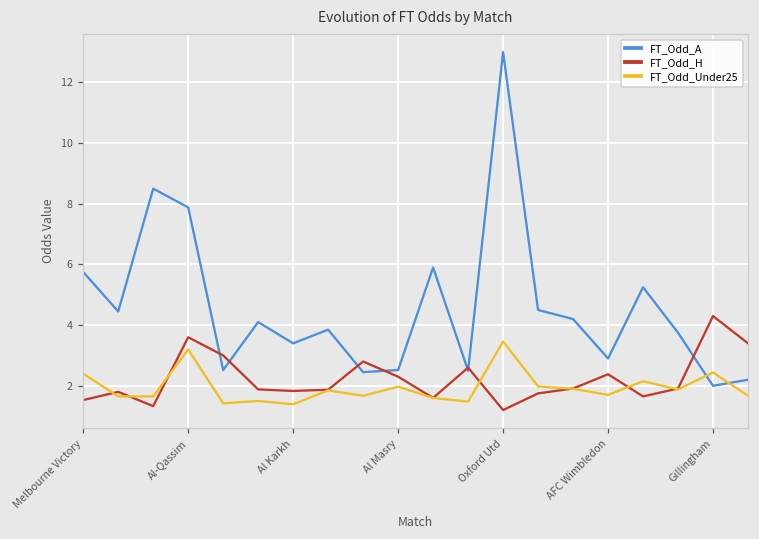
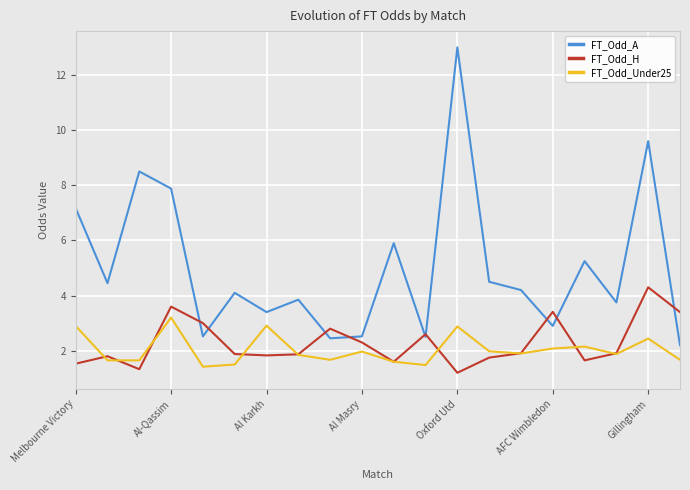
  {
    "FT_Odd_A": {
-     "Melbourne Victory": 5.8,
+     "Melbourne Victory": 7.2,
      "Al-Qassim": 7.9,
      "Al Karkh": 3.4,
      "Al Masry": 2.5,
      "Oxford Utd": 13.0,
      "AFC Wimbledon": 2.9,
-     "Gillingham": 2.0
+     "Gillingham": 9.6
    },
    "FT_Odd_H": {
      "Melbourne Victory": 1.5,
      "Al-Qassim": 3.6,
      "Al Karkh": 1.8,
      "Al Masry": 2.3,
      "Oxford Utd": 1.2,
-     "AFC Wimbledon": 2.4,
+     "AFC Wimbledon": 3.4,
      "Gillingham": 4.3
    },
    "FT_Odd_Under25": {
-     "Melbourne Victory": 2.4,
+     "Melbourne Victory": 2.9,
      "Al-Qassim": 3.2,
-     "Al Karkh": 1.4,
+     "Al Karkh": 2.9,
      "Al Masry": 2.0,
-     "Oxford Utd": 3.5,
-     "AFC Wimbledon": 1.7,
+     "Oxford Utd": 2.9,
+     "AFC Wimbledon": 2.1,
      "Gillingham": 2.4
    }
  }
